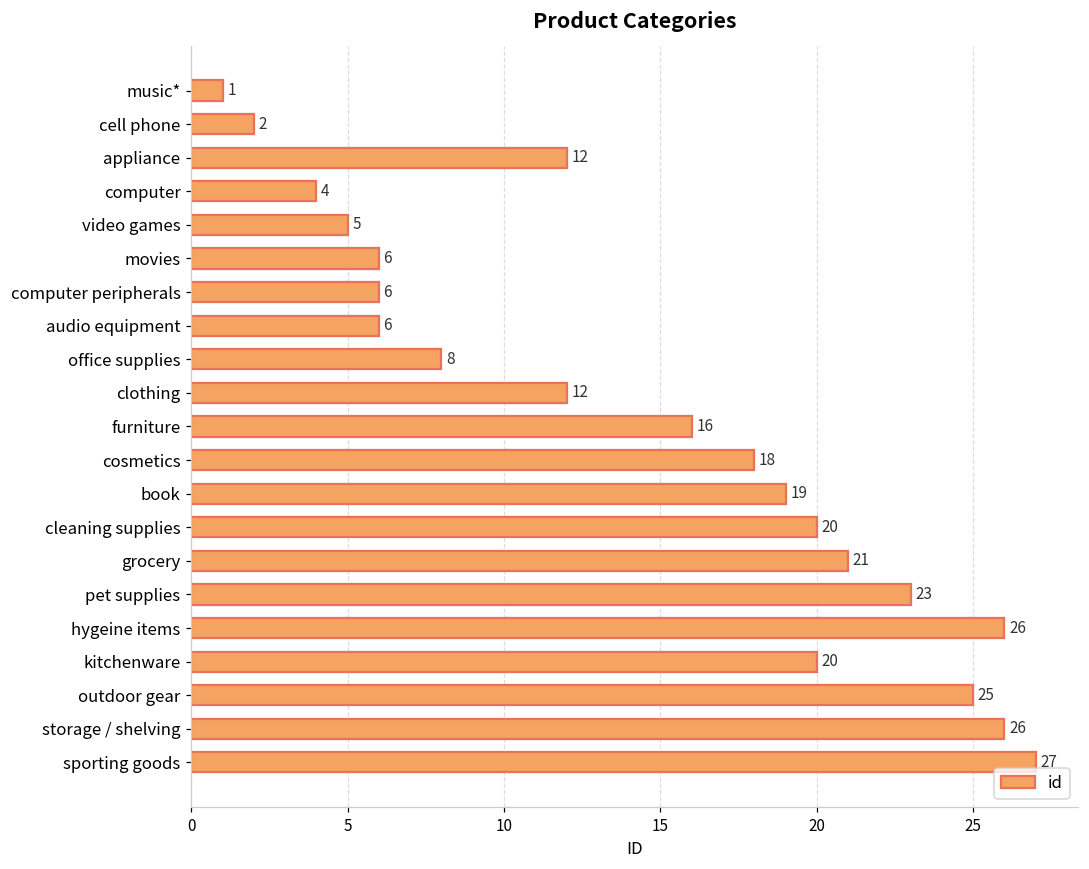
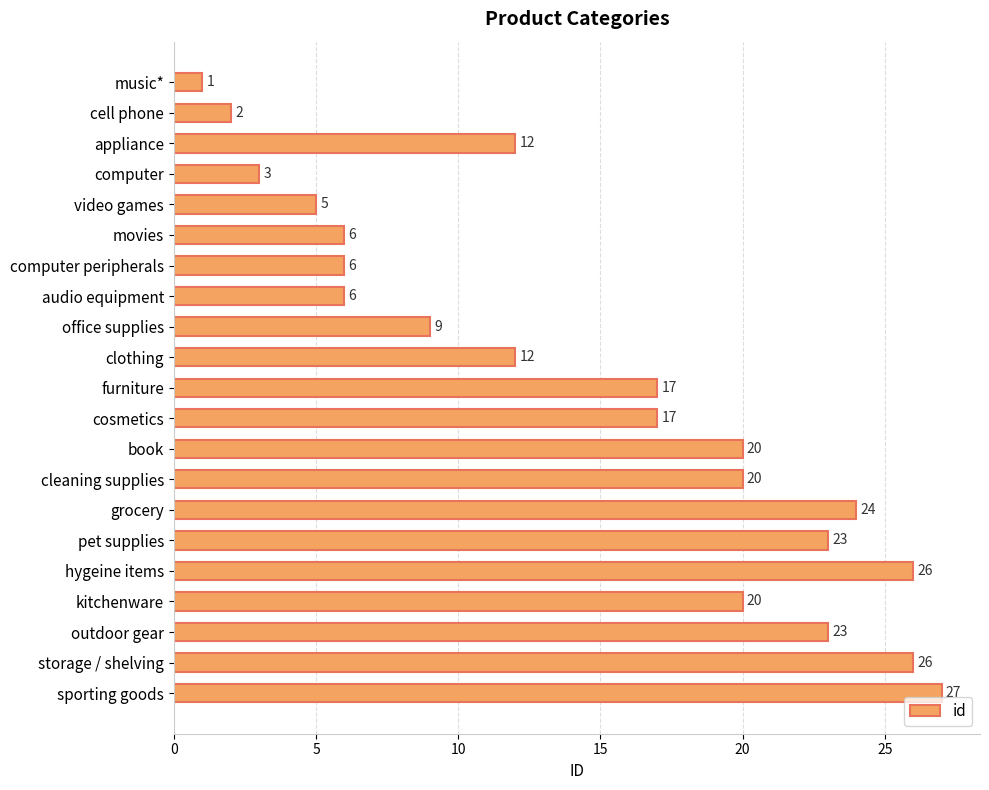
  {
    "music*": 1,
    "cell phone": 2,
    "appliance": 12,
-   "computer": 4,
+   "computer": 3,
    "video games": 5,
    "movies": 6,
    "computer peripherals": 6,
    "audio equipment": 6,
-   "office supplies": 8,
+   "office supplies": 9,
    "clothing": 12,
-   "furniture": 16,
-   "cosmetics": 18,
-   "book": 19,
+   "furniture": 17,
+   "cosmetics": 17,
+   "book": 20,
    "cleaning supplies": 20,
-   "grocery": 21,
+   "grocery": 24,
    "pet supplies": 23,
    "hygeine items": 26,
    "kitchenware": 20,
-   "outdoor gear": 25,
+   "outdoor gear": 23,
    "storage / shelving": 26
  }
